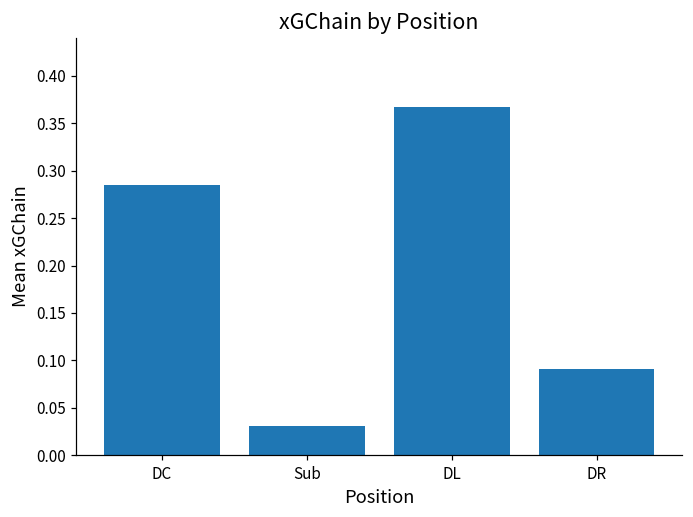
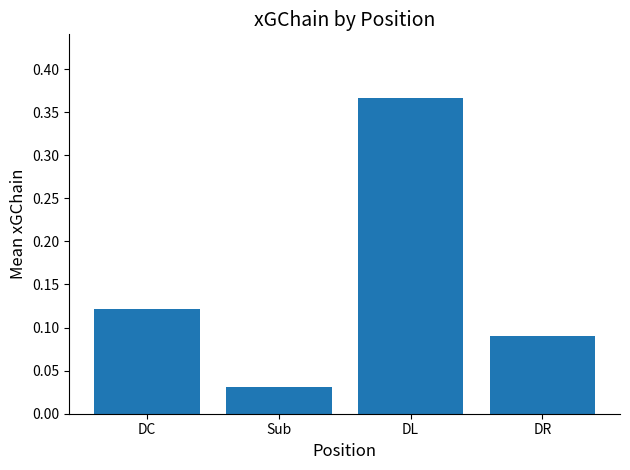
  {
-   "DC": 0.29,
+   "DC": 0.12,
    "Sub": 0.03,
    "DL": 0.37,
    "DR": 0.09
  }
